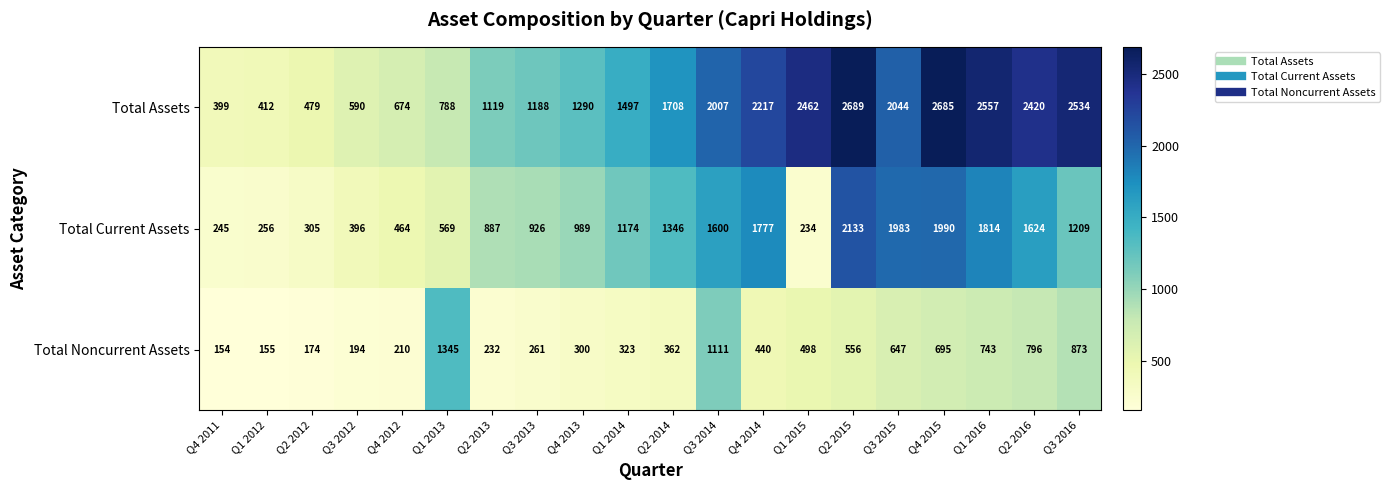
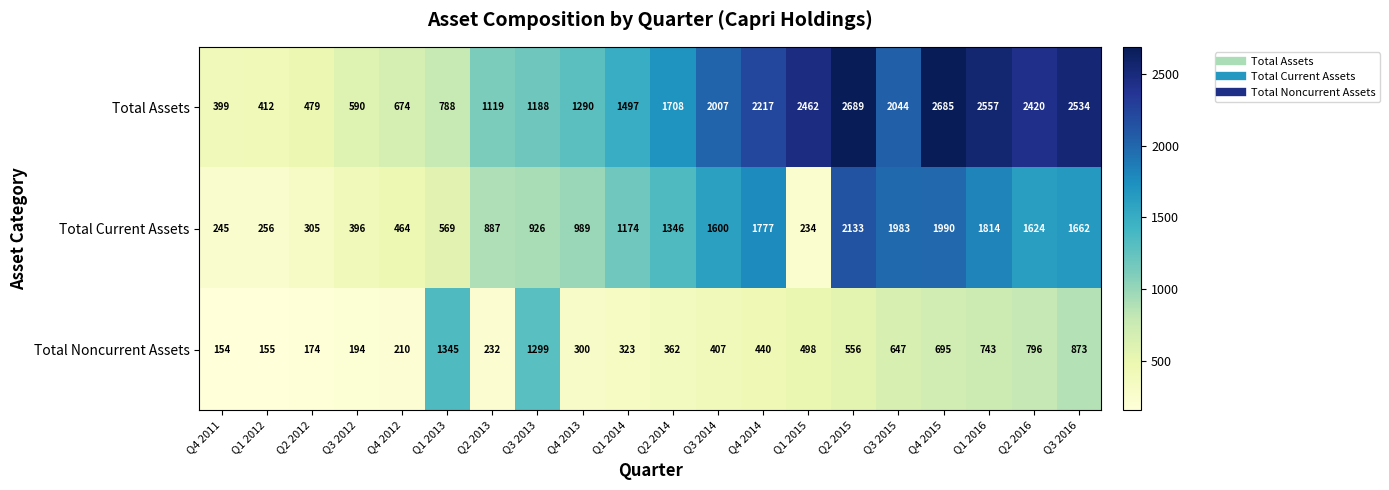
  {
    "Total Assets": {
      "Q4 2011": 399,
      "Q1 2012": 412,
      "Q2 2012": 479,
      "Q3 2012": 590,
      "Q4 2012": 674,
      "Q1 2013": 788,
      "Q2 2013": 1119,
      "Q3 2013": 1188,
      "Q4 2013": 1290,
      "Q1 2014": 1497,
      "Q2 2014": 1708,
      "Q3 2014": 2007,
      "Q4 2014": 2217,
      "Q1 2015": 2462,
      "Q2 2015": 2689,
      "Q3 2015": 2044,
      "Q4 2015": 2685,
      "Q1 2016": 2557,
      "Q2 2016": 2420,
      "Q3 2016": 2534
    },
    "Total Current Assets": {
      "Q4 2011": 245,
      "Q1 2012": 256,
      "Q2 2012": 305,
      "Q3 2012": 396,
      "Q4 2012": 464,
      "Q1 2013": 569,
      "Q2 2013": 887,
      "Q3 2013": 926,
      "Q4 2013": 989,
      "Q1 2014": 1174,
      "Q2 2014": 1346,
      "Q3 2014": 1600,
      "Q4 2014": 1777,
      "Q1 2015": 234,
      "Q2 2015": 2133,
      "Q3 2015": 1983,
      "Q4 2015": 1990,
      "Q1 2016": 1814,
      "Q2 2016": 1624,
-     "Q3 2016": 1209
+     "Q3 2016": 1662
    },
    "Total Noncurrent Assets": {
      "Q4 2011": 154,
      "Q1 2012": 155,
      "Q2 2012": 174,
      "Q3 2012": 194,
      "Q4 2012": 210,
      "Q1 2013": 1345,
      "Q2 2013": 232,
-     "Q3 2013": 261,
+     "Q3 2013": 1299,
      "Q4 2013": 300,
      "Q1 2014": 323,
      "Q2 2014": 362,
-     "Q3 2014": 1111,
+     "Q3 2014": 407,
      "Q4 2014": 440,
      "Q1 2015": 498,
      "Q2 2015": 556,
      "Q3 2015": 647,
      "Q4 2015": 695,
      "Q1 2016": 743,
      "Q2 2016": 796,
      "Q3 2016": 873
    }
  }
